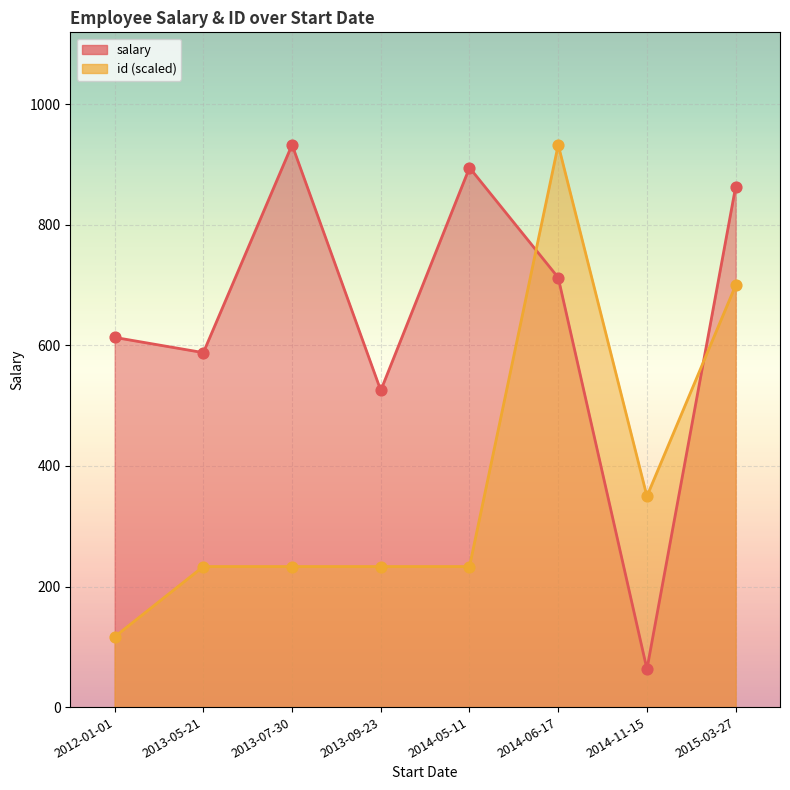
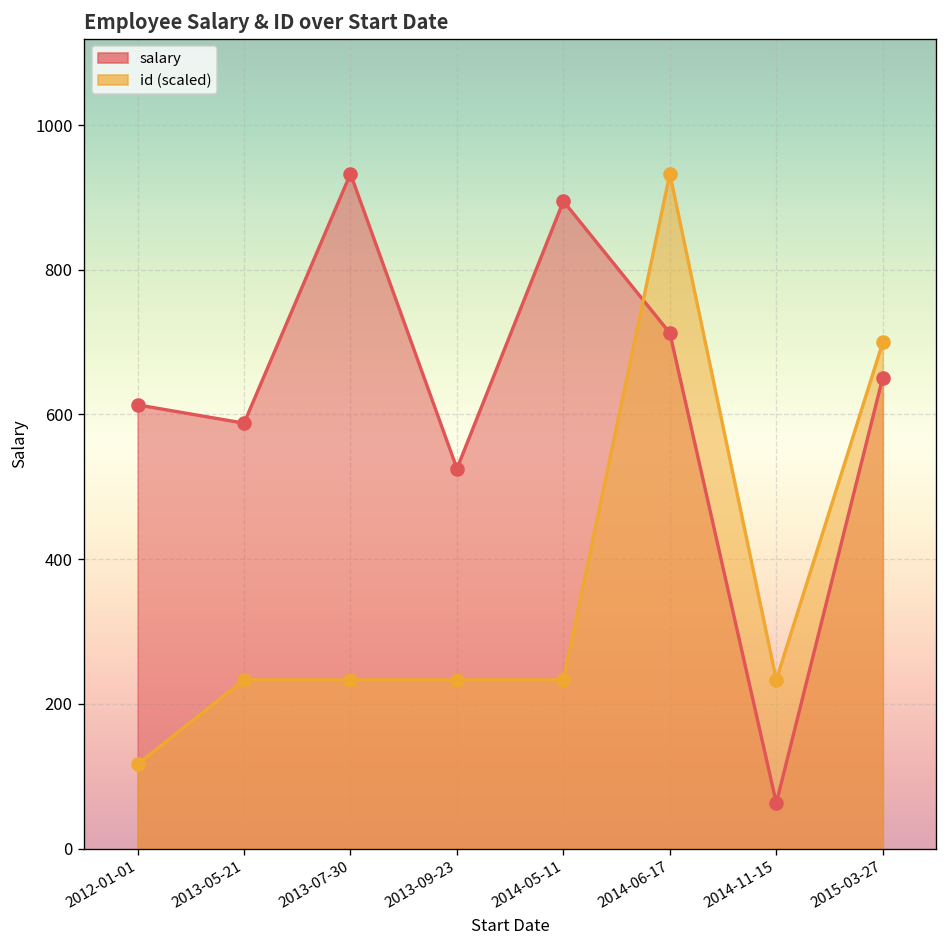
  {
    "salary": {
      "2012-01-01": 610,
      "2013-05-21": 590,
      "2013-07-30": 930,
      "2013-09-23": 530,
      "2014-05-11": 890,
      "2014-06-17": 710,
      "2014-11-15": 60,
-     "2015-03-27": 860
+     "2015-03-27": 650
    },
    "id (scaled)": {
      "2012-01-01": 120,
      "2013-05-21": 230,
      "2013-07-30": 230,
      "2013-09-23": 230,
      "2014-05-11": 230,
      "2014-06-17": 930,
-     "2014-11-15": 350,
+     "2014-11-15": 230,
      "2015-03-27": 700
    }
  }
